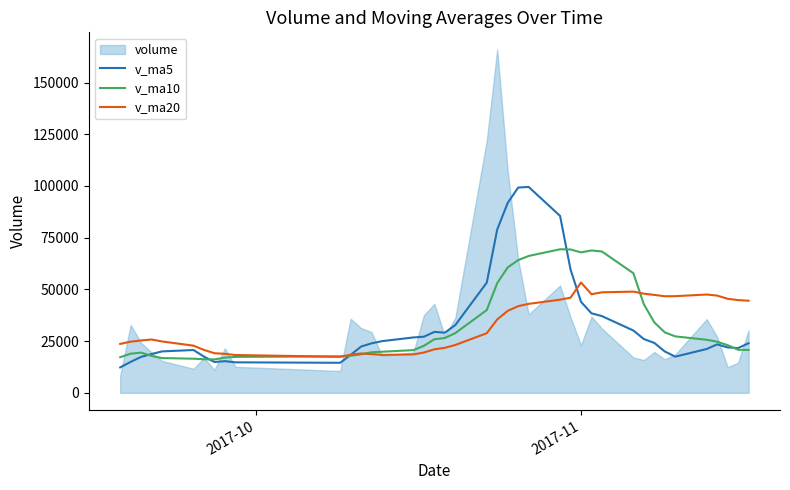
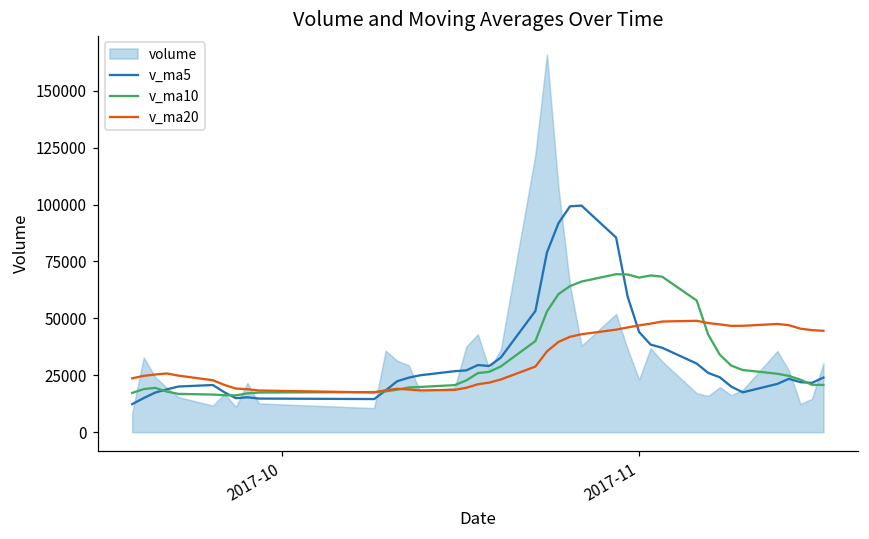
  {
    "v_ma5": {
      "2017-11": 44000
    },
    "volume": {
      "2017-11": 23000
    },
    "v_ma10": {
      "2017-11": 68000
    },
    "v_ma20": {
-     "2017-11": 53000
+     "2017-11": 47000
    }
  }
